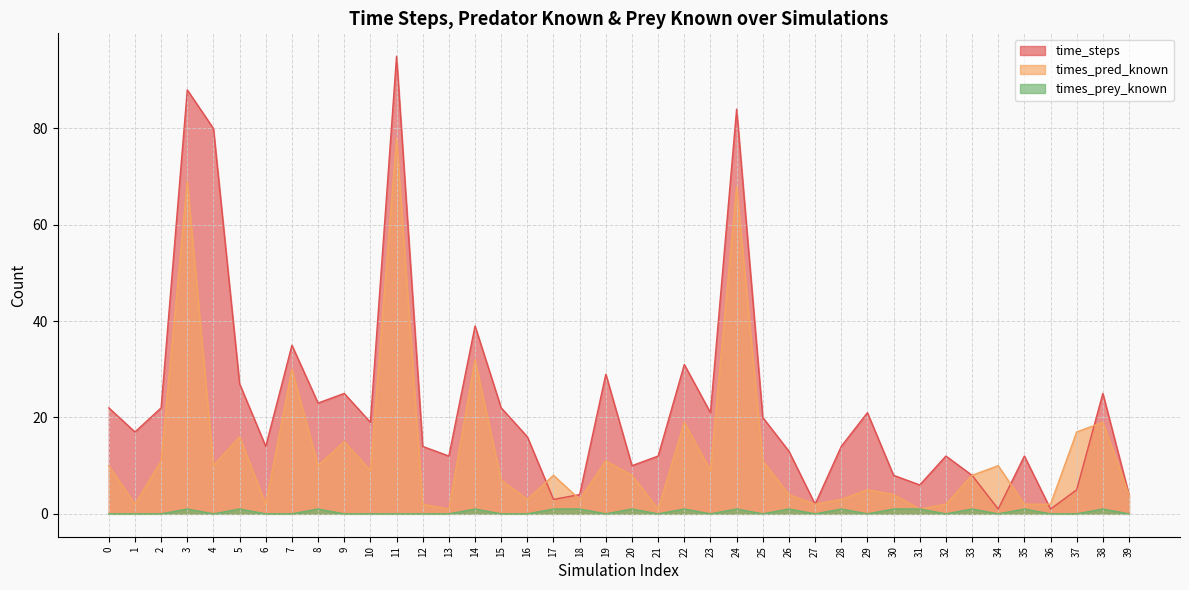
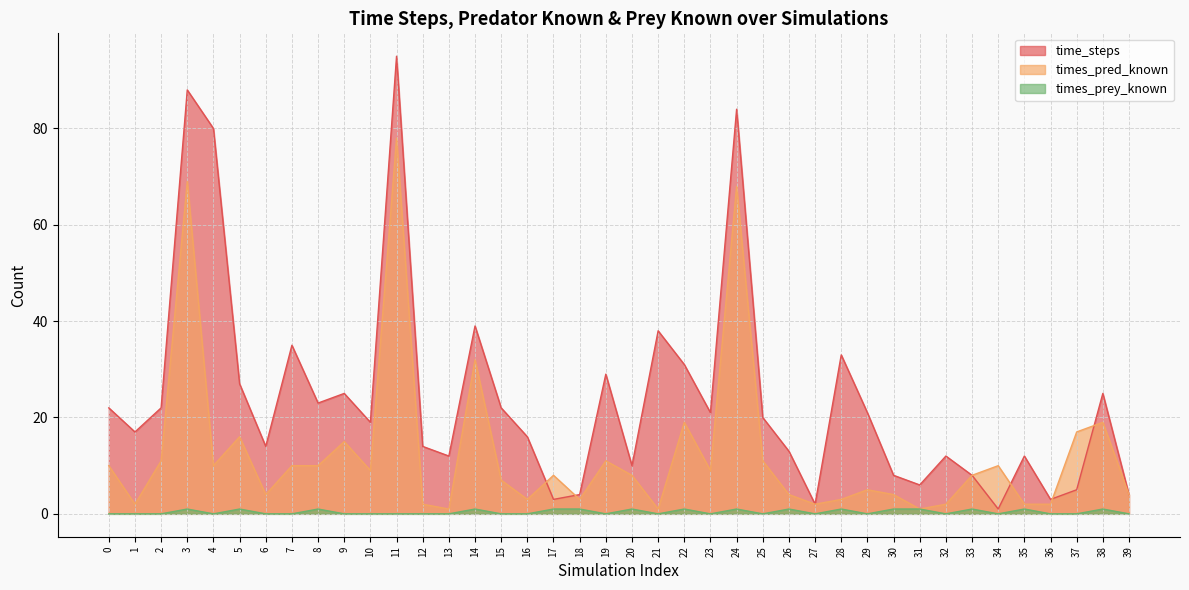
  {
    "time_steps": {
      "0": 22,
      "1": 17,
      "2": 22,
      "3": 88,
      "4": 80,
      "5": 27,
      "6": 14,
      "7": 35,
      "8": 23,
      "9": 25,
      "10": 19,
      "11": 95,
      "12": 14,
      "13": 12,
      "14": 39,
      "15": 22,
      "16": 16,
      "17": 3,
      "18": 4,
      "19": 29,
      "20": 10,
-     "21": 12,
+     "21": 38,
      "22": 31,
      "23": 21,
      "24": 84,
      "25": 20,
      "26": 13,
-     "28": 14,
+     "28": 33,
      "29": 21,
      "30": 8,
      "31": 6,
      "32": 12,
      "34": 1,
      "35": 12,
-     "36": 1,
+     "36": 3,
      "37": 5,
      "38": 25
    },
    "times_pred_known": {
      "0": 10,
      "1": 2,
      "2": 11,
      "3": 69,
      "4": 10,
      "5": 16,
-     "6": 2,
-     "7": 30,
+     "6": 4,
+     "7": 10,
      "8": 10,
      "9": 15,
      "10": 9,
      "11": 78,
      "12": 2,
      "13": 1,
      "14": 32,
      "15": 7,
      "16": 3,
      "17": 8,
      "18": 3,
      "19": 11,
      "20": 8,
      "21": 1,
      "22": 19,
      "23": 9,
      "24": 68,
      "25": 11,
      "26": 4,
      "28": 3,
      "29": 5,
      "30": 4,
      "32": 2,
      "34": 10,
      "35": 2,
      "36": 2,
      "37": 17,
      "38": 19
    },
    "times_prey_known": {
      "0": 0,
      "1": 0,
      "2": 0,
      "3": 1,
      "4": 0,
      "5": 1,
      "6": 0,
      "7": 0,
      "8": 1,
      "9": 0,
      "10": 0,
      "11": 0,
      "12": 0,
      "13": 0,
      "14": 1,
      "15": 0,
      "16": 0,
      "17": 1,
      "18": 1,
      "19": 0,
      "20": 1,
      "21": 0,
      "22": 1,
      "23": 0,
      "24": 1,
      "25": 0,
      "26": 1,
      "27": 0,
      "28": 1,
      "29": 0,
      "30": 1,
      "32": 0,
      "33": 1,
      "34": 0,
      "35": 1,
      "36": 0,
      "37": 0,
      "38": 1,
      "39": 0
    }
  }
